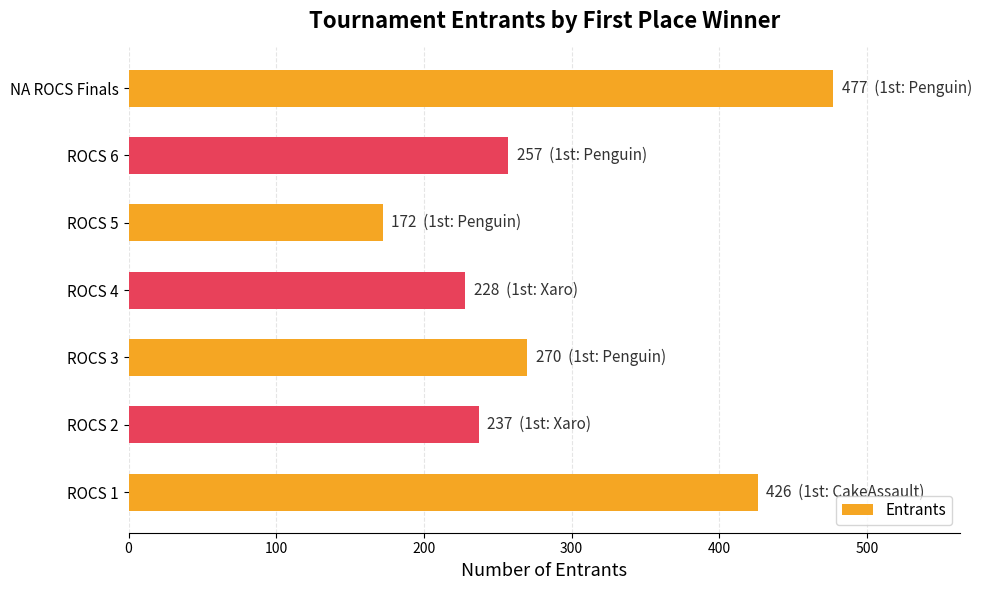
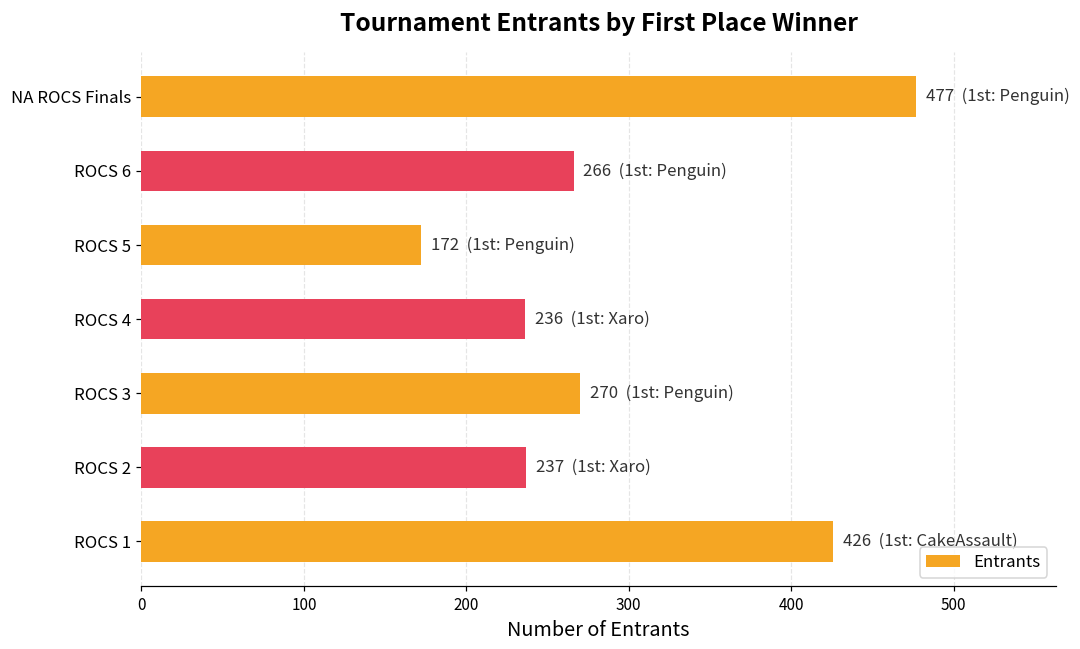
  {
    "NA ROCS Finals": 477,
-   "ROCS 6": 257,
+   "ROCS 6": 266,
    "ROCS 5": 172,
-   "ROCS 4": 228,
+   "ROCS 4": 236,
    "ROCS 3": 270,
    "ROCS 2": 237
  }
